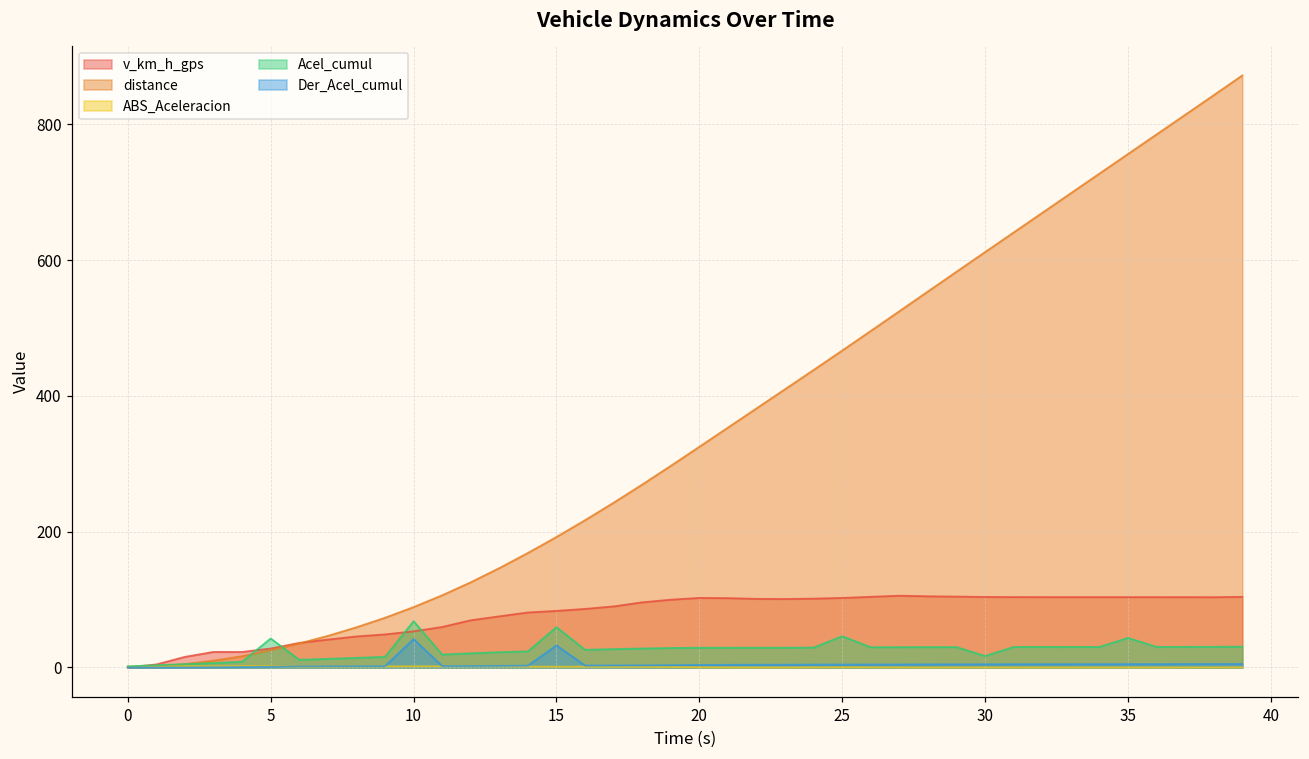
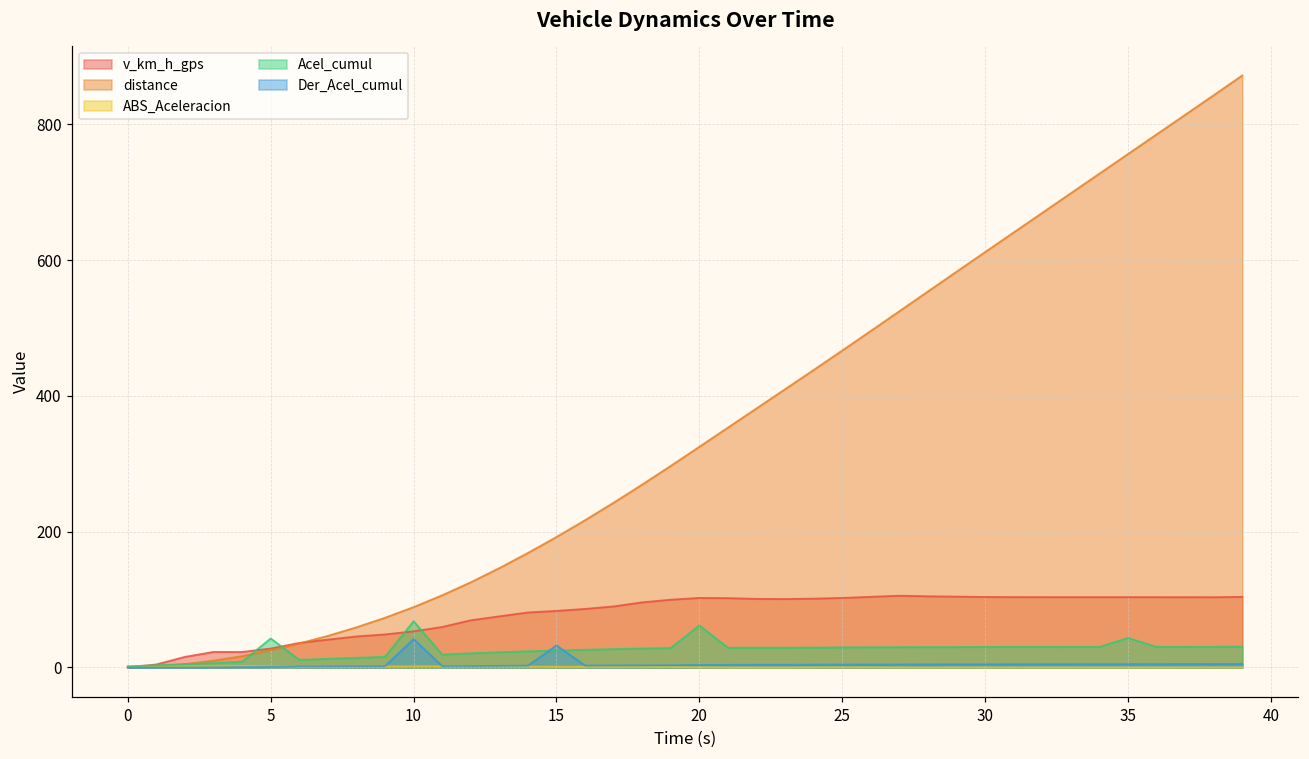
  {
    "Acel_cumul": {
      "5": 40,
      "10": 70,
-     "15": 60,
-     "20": 30,
-     "25": 50,
-     "30": 20,
+     "15": 20,
+     "20": 60,
+     "25": 30,
+     "30": 30,
      "35": 40
    },
    "Der_Acel_cumul": {
      "10": 40,
      "15": 30,
      "30": 0,
      "35": 0
    }
  }
